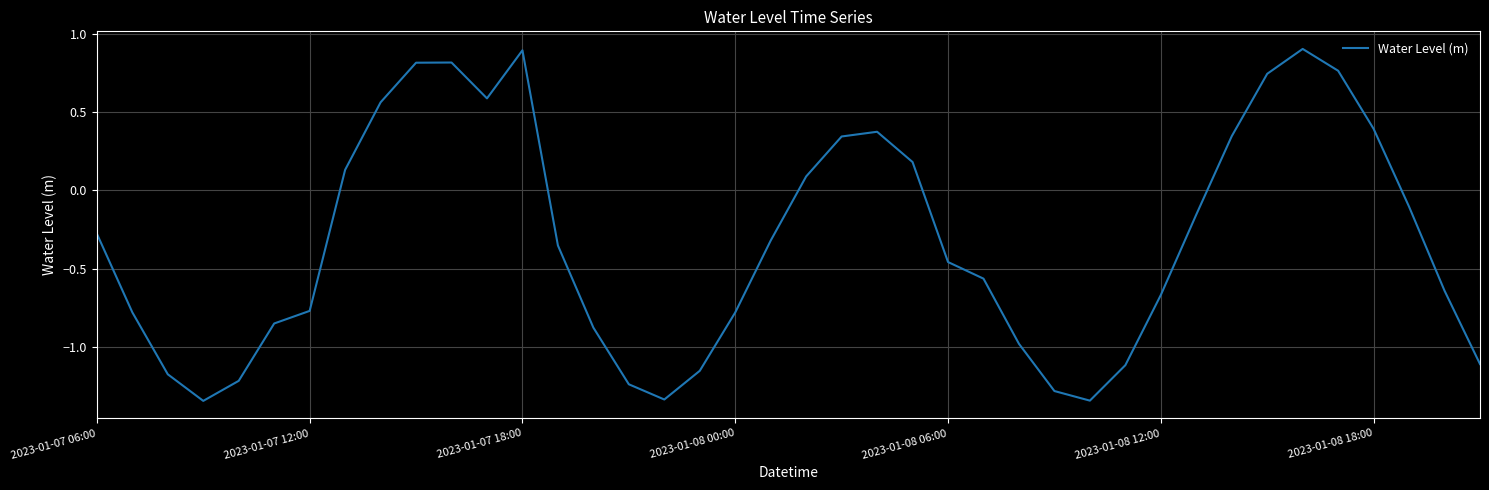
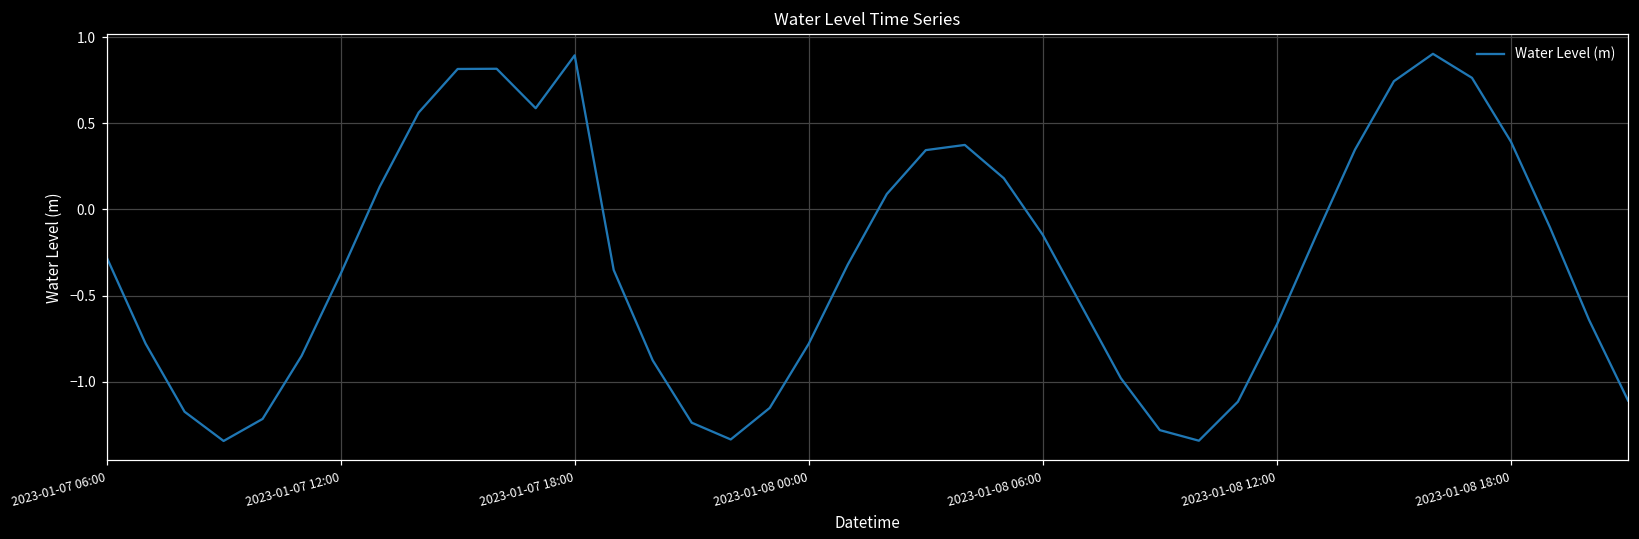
  {
    "2023-01-07 06:00": -0.28,
-   "2023-01-07 12:00": -0.77,
+   "2023-01-07 12:00": -0.37,
    "2023-01-07 18:00": 0.90,
    "2023-01-08 00:00": -0.78,
-   "2023-01-08 06:00": -0.46,
+   "2023-01-08 06:00": -0.15,
    "2023-01-08 12:00": -0.67,
    "2023-01-08 18:00": 0.39
  }
